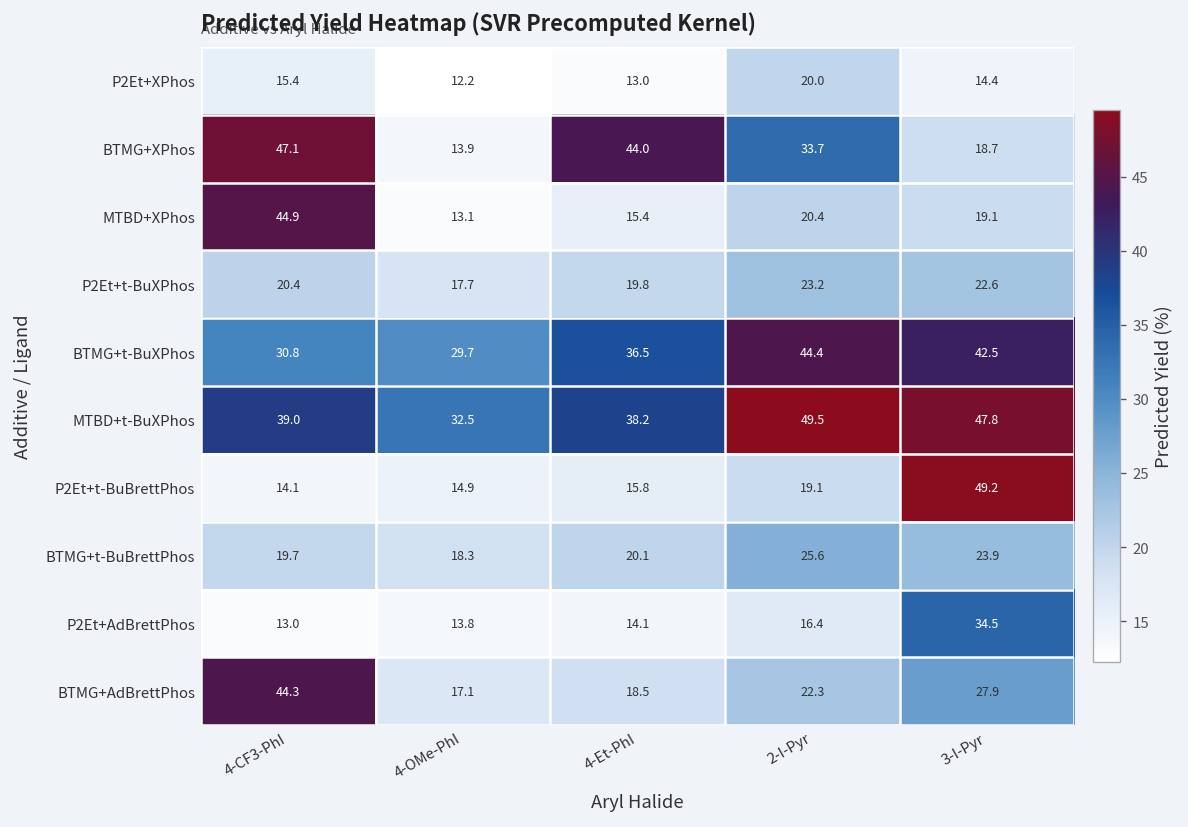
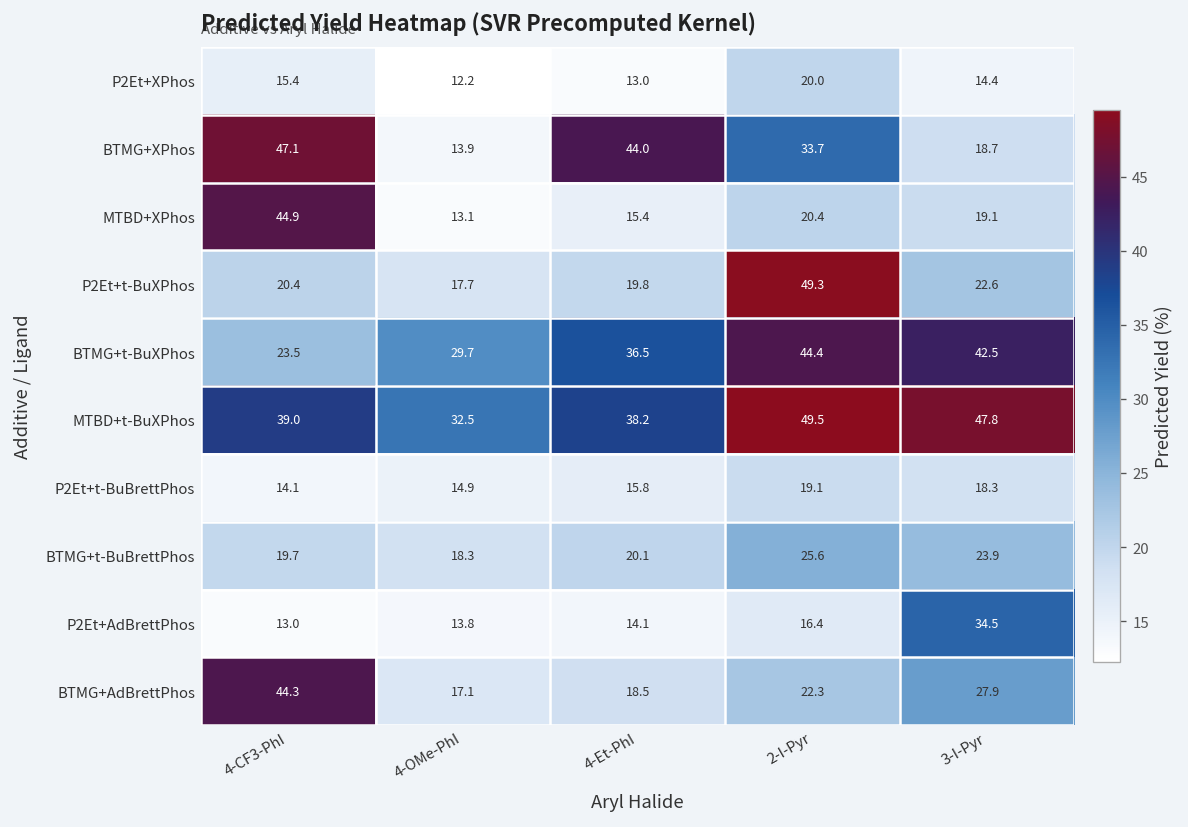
  {
    "P2Et+XPhos": {
      "4-CF3-PhI": 15.4,
      "4-OMe-PhI": 12.2,
      "4-Et-PhI": 13.0,
      "2-I-Pyr": 20.0,
      "3-I-Pyr": 14.4
    },
    "BTMG+XPhos": {
      "4-CF3-PhI": 47.1,
      "4-OMe-PhI": 13.9,
      "4-Et-PhI": 44.0,
      "2-I-Pyr": 33.7,
      "3-I-Pyr": 18.7
    },
    "MTBD+XPhos": {
      "4-CF3-PhI": 44.9,
      "4-OMe-PhI": 13.1,
      "4-Et-PhI": 15.4,
      "2-I-Pyr": 20.4,
      "3-I-Pyr": 19.1
    },
    "P2Et+t-BuXPhos": {
      "4-CF3-PhI": 20.4,
      "4-OMe-PhI": 17.7,
      "4-Et-PhI": 19.8,
-     "2-I-Pyr": 23.2,
+     "2-I-Pyr": 49.3,
      "3-I-Pyr": 22.6
    },
    "BTMG+t-BuXPhos": {
-     "4-CF3-PhI": 30.8,
+     "4-CF3-PhI": 23.5,
      "4-OMe-PhI": 29.7,
      "4-Et-PhI": 36.5,
      "2-I-Pyr": 44.4,
      "3-I-Pyr": 42.5
    },
    "MTBD+t-BuXPhos": {
      "4-CF3-PhI": 39.0,
      "4-OMe-PhI": 32.5,
      "4-Et-PhI": 38.2,
      "2-I-Pyr": 49.5,
      "3-I-Pyr": 47.8
    },
    "P2Et+t-BuBrettPhos": {
      "4-CF3-PhI": 14.1,
      "4-OMe-PhI": 14.9,
      "4-Et-PhI": 15.8,
      "2-I-Pyr": 19.1,
-     "3-I-Pyr": 49.2
+     "3-I-Pyr": 18.3
    },
    "BTMG+t-BuBrettPhos": {
      "4-CF3-PhI": 19.7,
      "4-OMe-PhI": 18.3,
      "4-Et-PhI": 20.1,
      "2-I-Pyr": 25.6,
      "3-I-Pyr": 23.9
    },
    "P2Et+AdBrettPhos": {
      "4-CF3-PhI": 13.0,
      "4-OMe-PhI": 13.8,
      "4-Et-PhI": 14.1,
      "2-I-Pyr": 16.4,
      "3-I-Pyr": 34.5
    },
    "BTMG+AdBrettPhos": {
      "4-CF3-PhI": 44.3,
      "4-OMe-PhI": 17.1,
      "4-Et-PhI": 18.5,
      "2-I-Pyr": 22.3,
      "3-I-Pyr": 27.9
    }
  }
